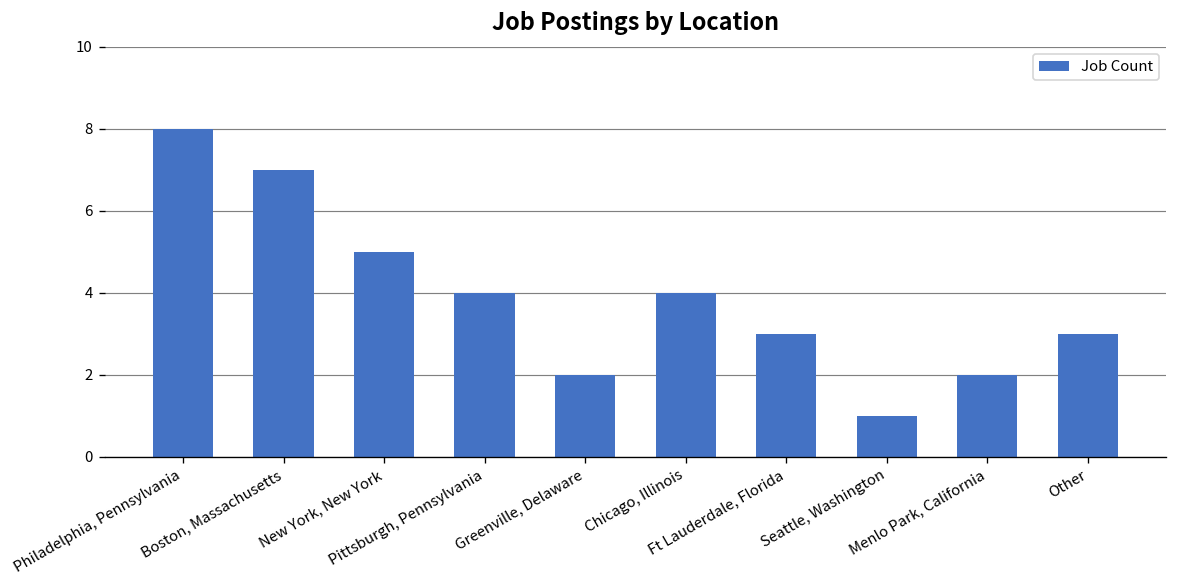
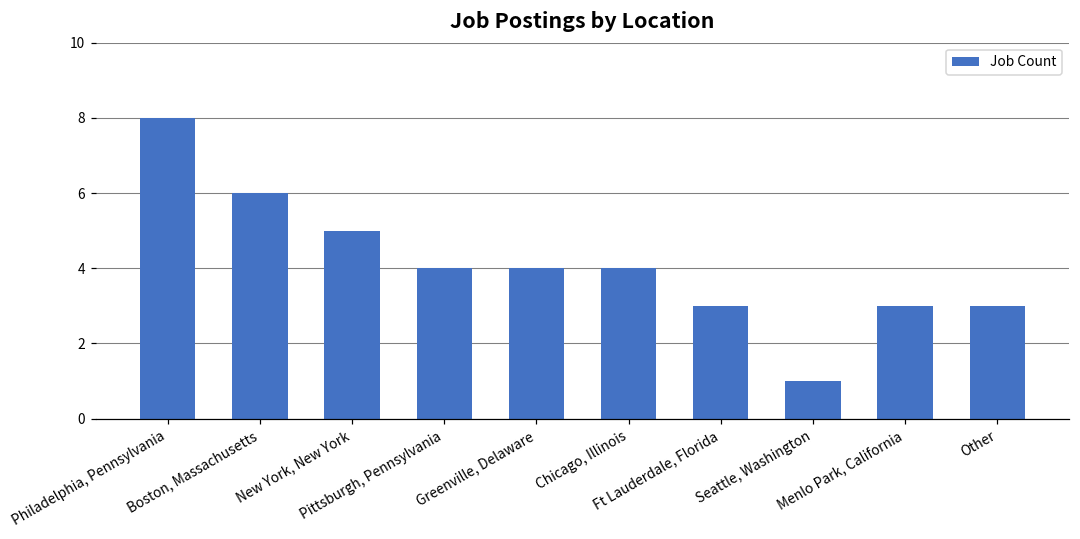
  {
    "Philadelphia, Pennsylvania": 8,
-   "Boston, Massachusetts": 7,
+   "Boston, Massachusetts": 6,
    "New York, New York": 5,
    "Pittsburgh, Pennsylvania": 4,
-   "Greenville, Delaware": 2,
+   "Greenville, Delaware": 4,
    "Chicago, Illinois": 4,
    "Ft Lauderdale, Florida": 3,
    "Seattle, Washington": 1,
-   "Menlo Park, California": 2,
+   "Menlo Park, California": 3,
    "Other": 3
  }
